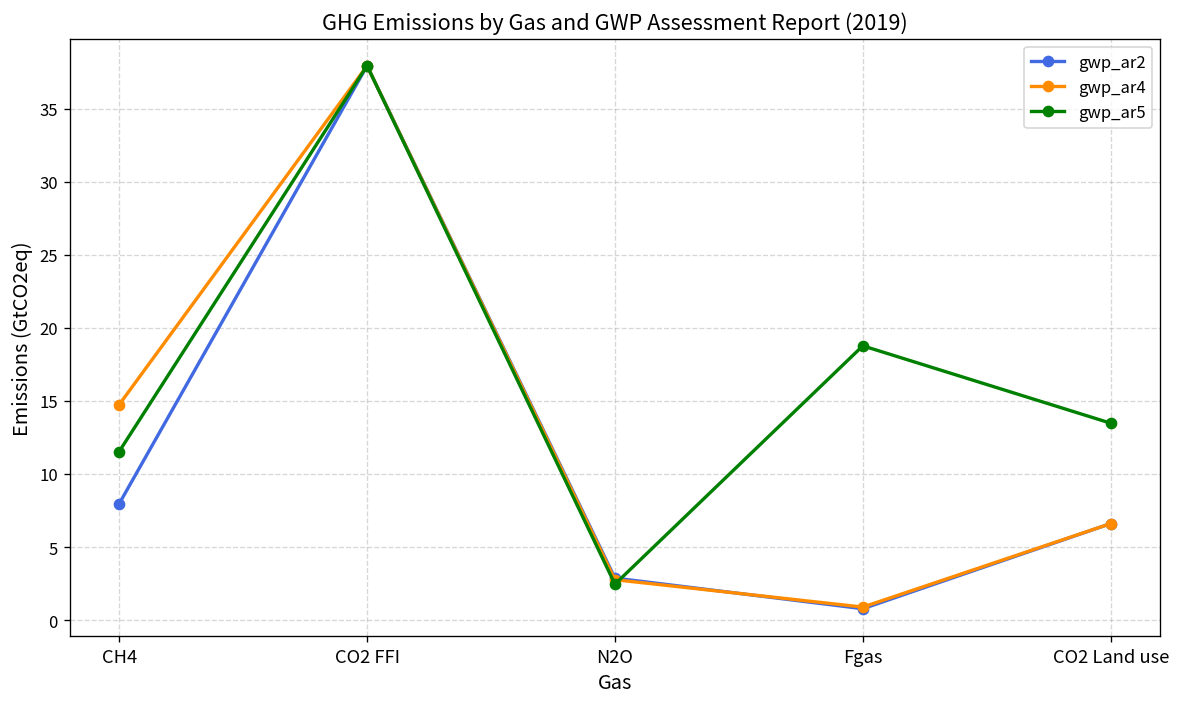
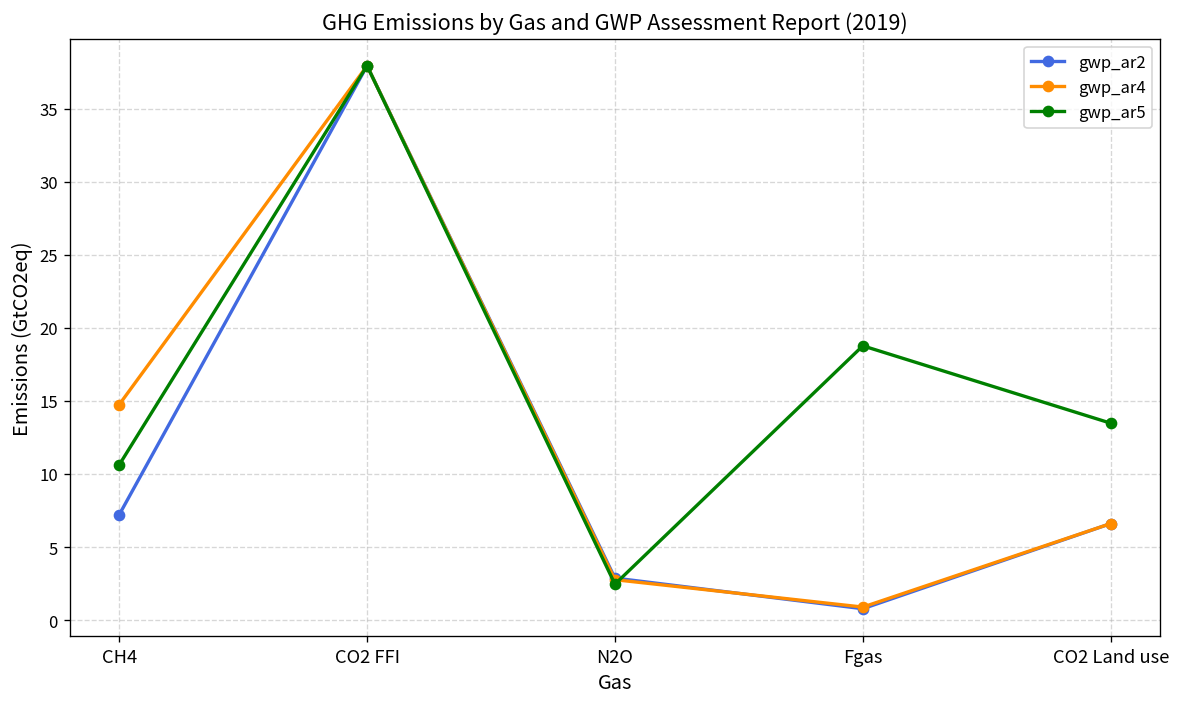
  {
    "gwp_ar2": {
-     "CH4": 8.0
+     "CH4": 7.2
    },
    "gwp_ar4": {
      "CH4": 14.7
    },
    "gwp_ar5": {
-     "CH4": 11.5,
+     "CH4": 10.6,
      "N2O": 2.5,
      "Fgas": 18.8,
      "CO2 Land use": 13.5
    }
  }
